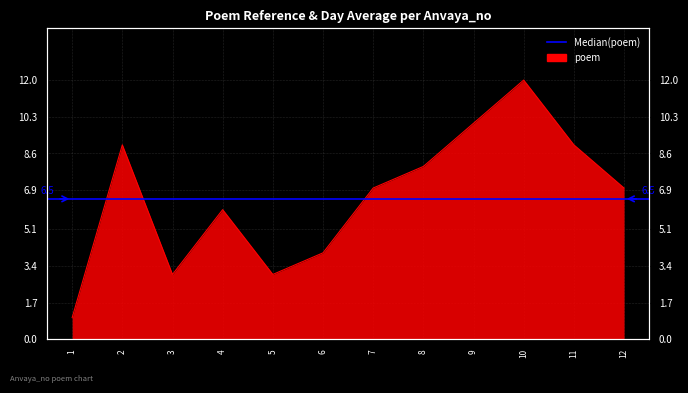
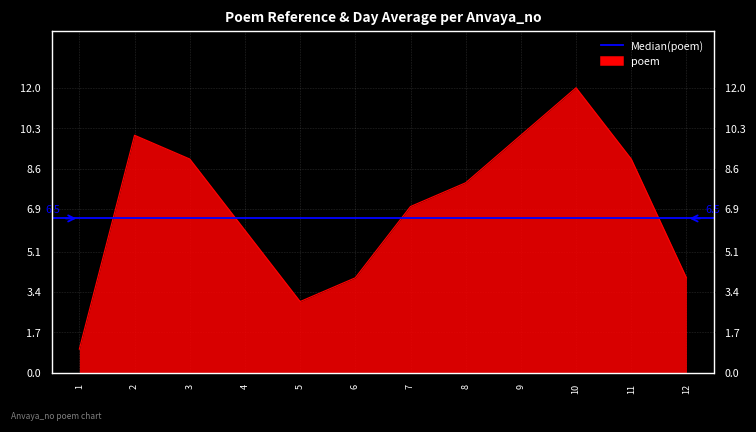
  {
    "1": 1,
-   "2": 9,
-   "3": 3,
+   "2": 10,
+   "3": 9,
    "4": 6,
    "5": 3,
    "6": 4,
    "7": 7,
    "8": 8,
    "9": 10,
    "10": 12,
    "11": 9,
-   "12": 7
+   "12": 4
  }
